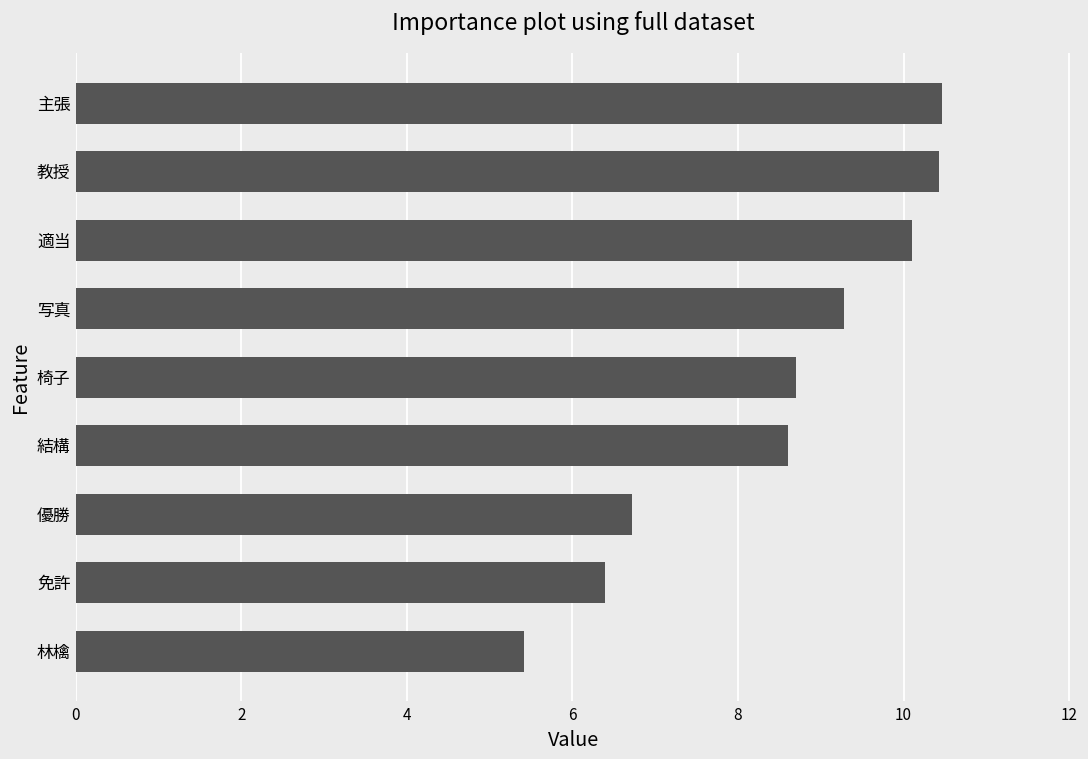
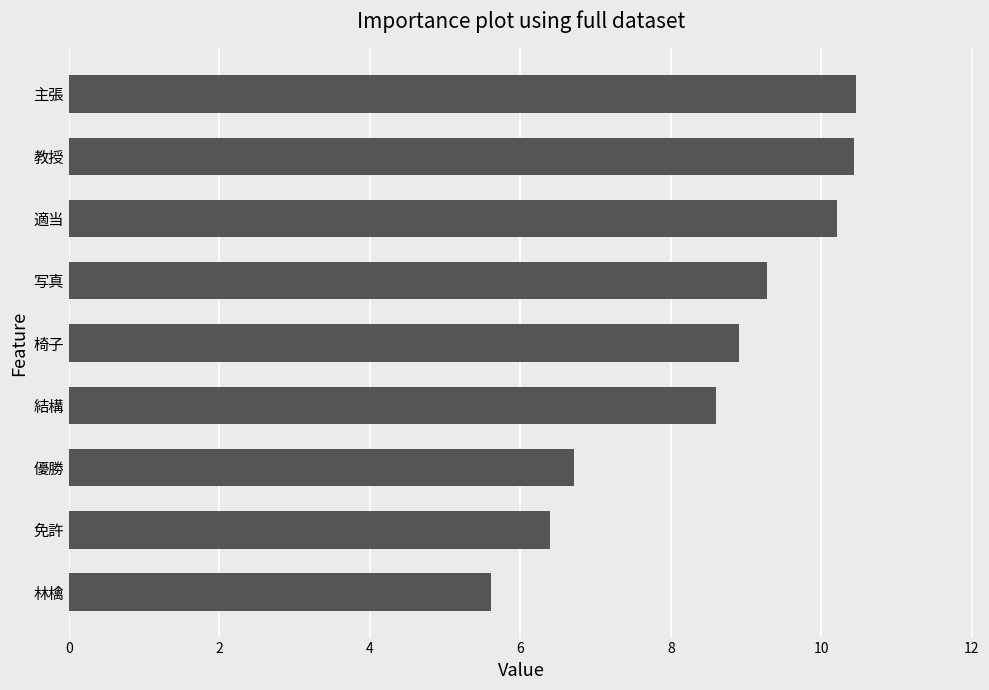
  {
    "主張": 10.5,
    "教授": 10.4,
-   "適当": 10.1,
+   "適当": 10.2,
    "写真": 9.3,
-   "椅子": 8.7,
+   "椅子": 8.9,
    "結構": 8.6,
    "優勝": 6.7,
    "免許": 6.4,
-   "林檎": 5.4
+   "林檎": 5.6
  }
